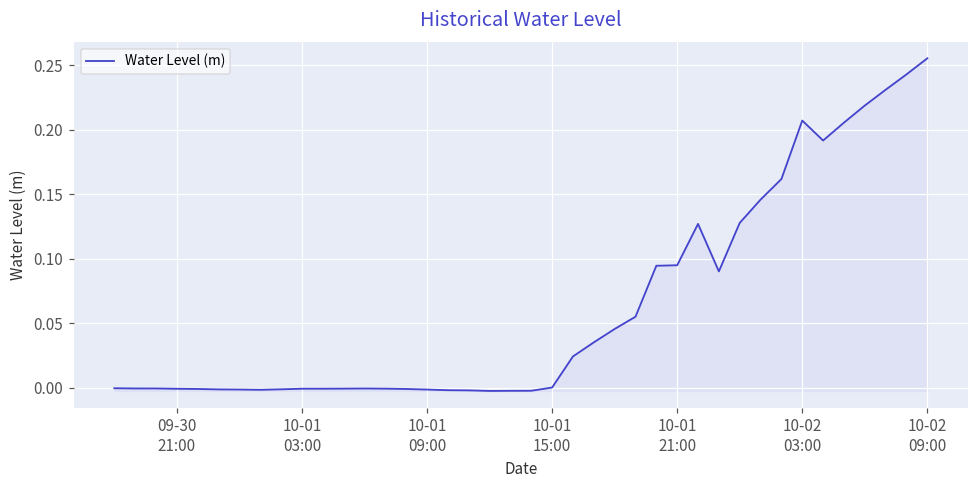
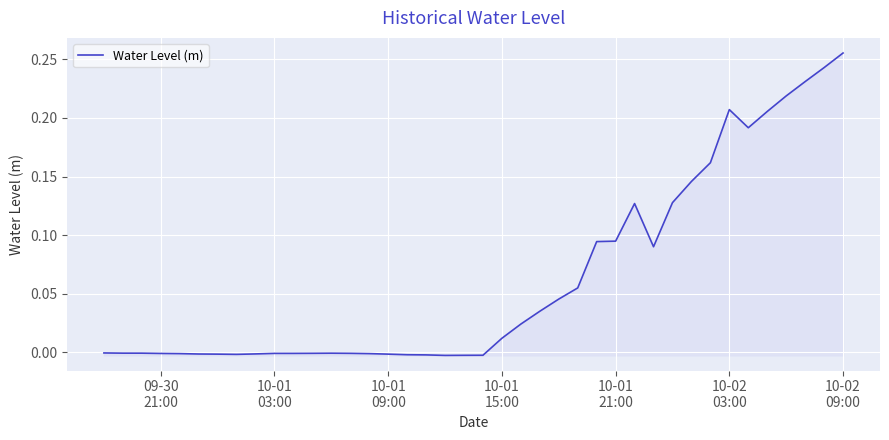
  {
    "09-30 21:00": -0.001,
    "10-01 03:00": -0.001,
    "10-01 09:00": -0.001,
-   "10-01 15:00": 0.000,
+   "10-01 15:00": 0.012,
    "10-01 21:00": 0.095,
    "10-02 03:00": 0.207,
    "10-02 09:00": 0.255
  }
